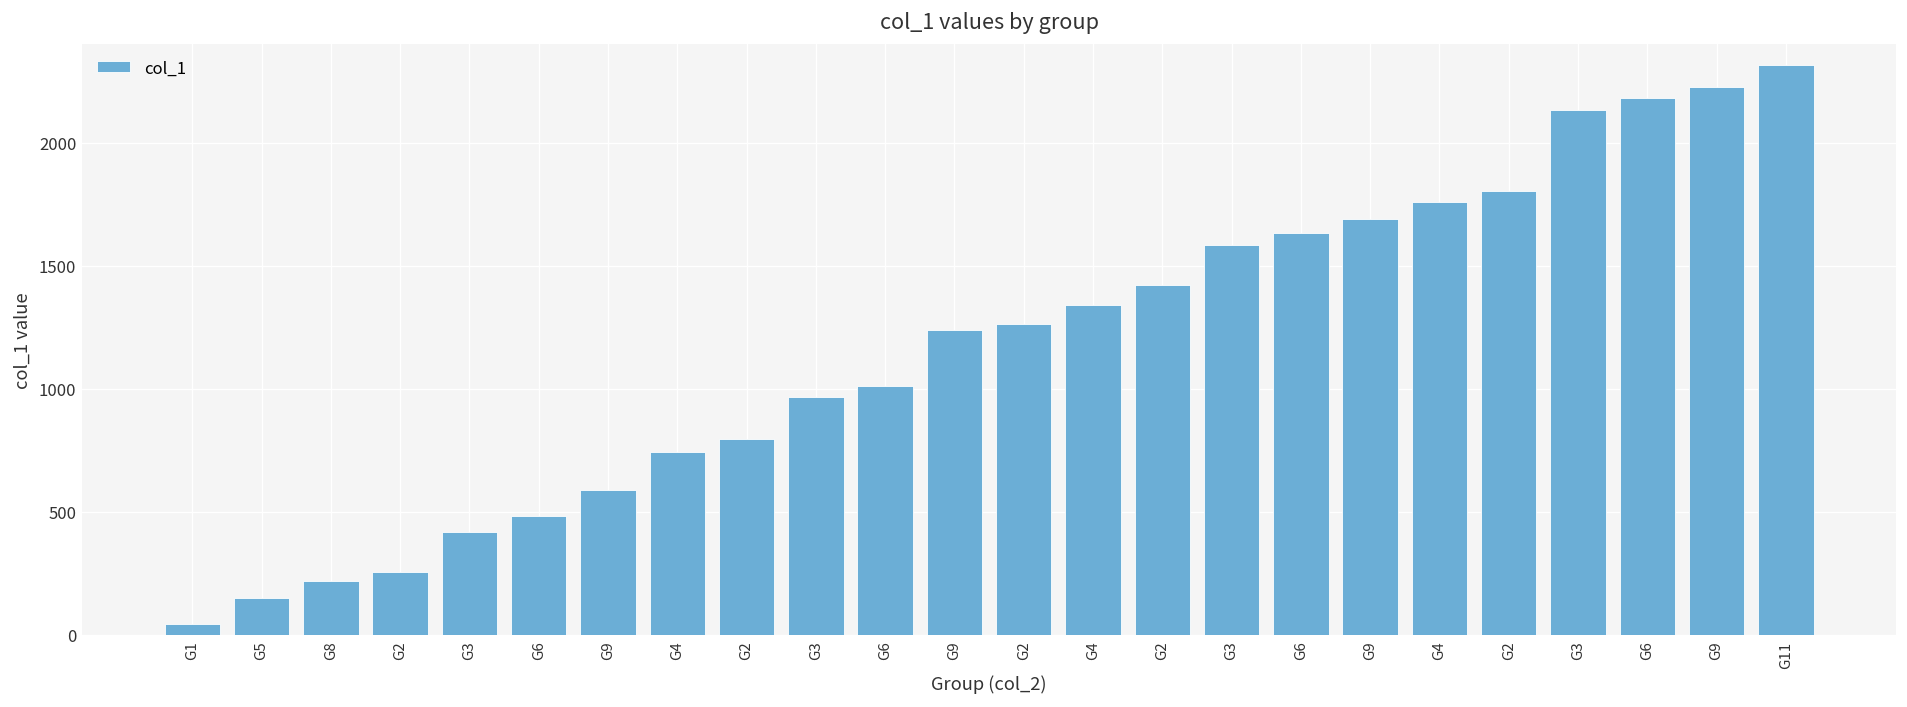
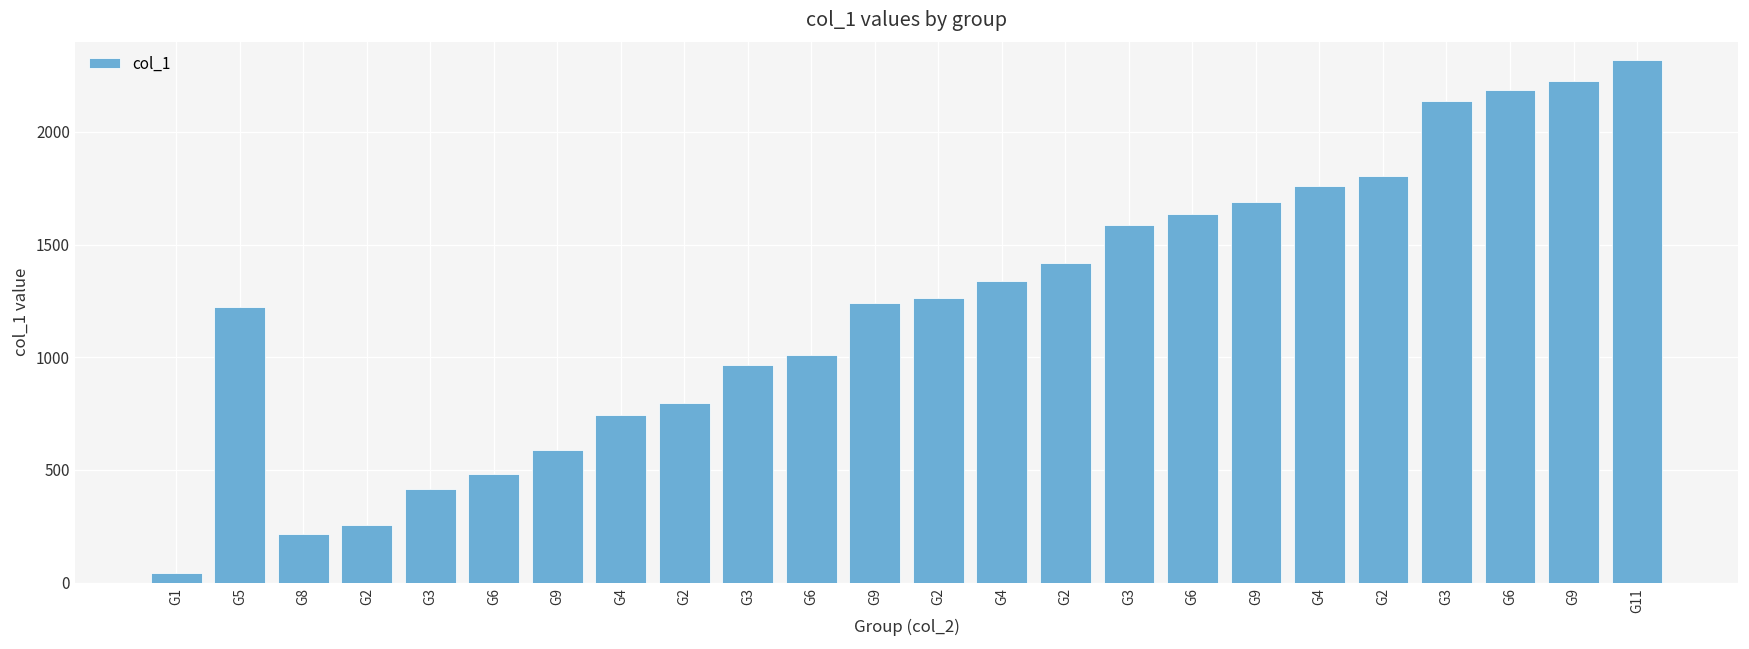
  {
    "G1": 50,
-   "G5": 150,
+   "G5": 1220,
    "G8": 220,
    "G11": 2320
  }
